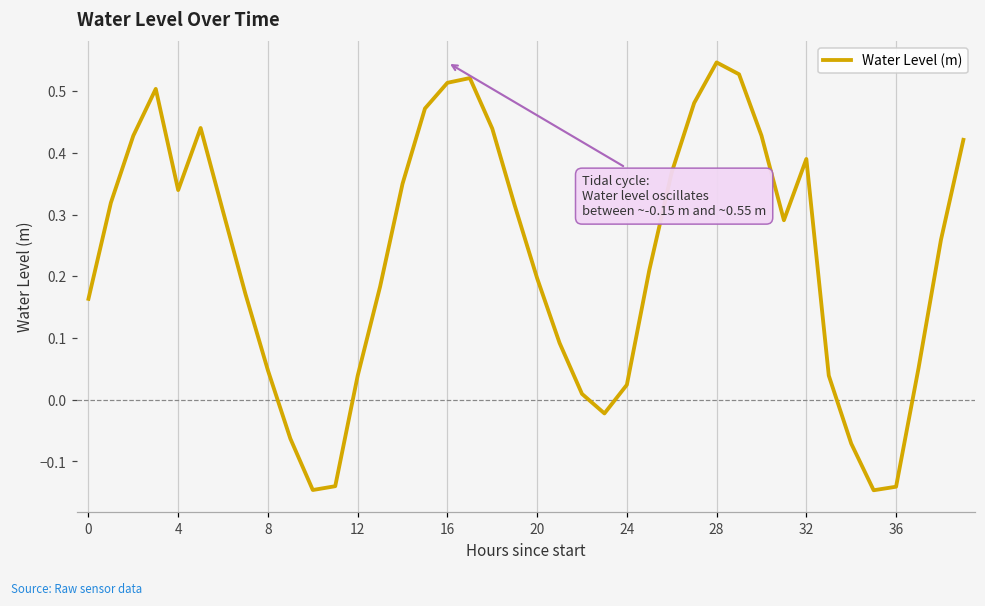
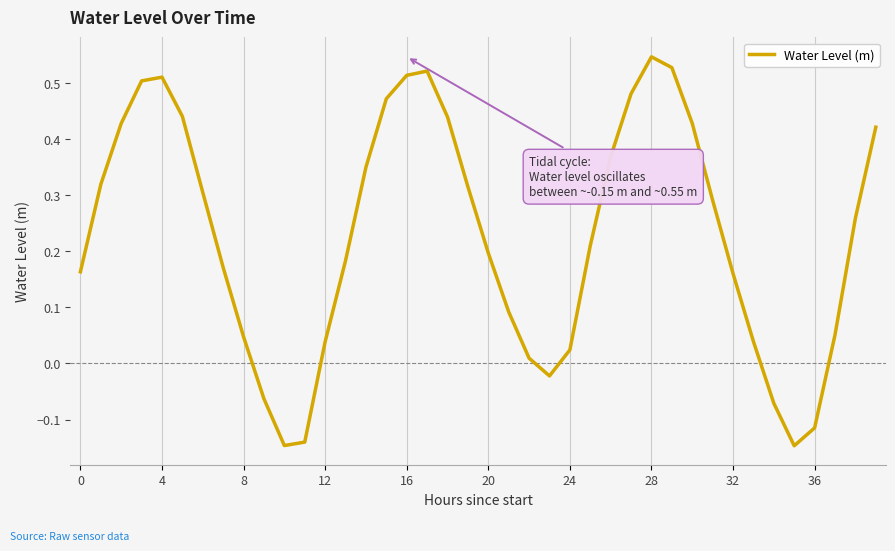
  {
    "0": 0.16,
-   "4": 0.34,
+   "4": 0.51,
    "8": 0.05,
    "12": 0.04,
    "16": 0.51,
    "20": 0.20,
    "24": 0.02,
    "28": 0.55,
-   "32": 0.39,
-   "36": -0.14
+   "32": 0.16,
+   "36": -0.11
  }
